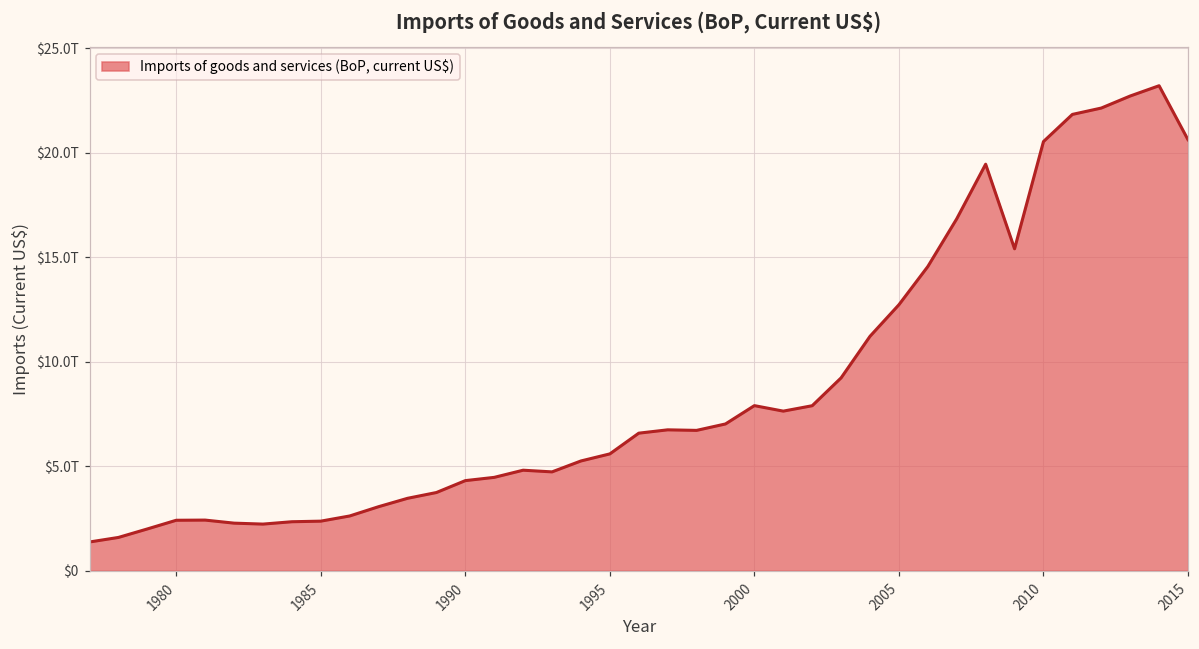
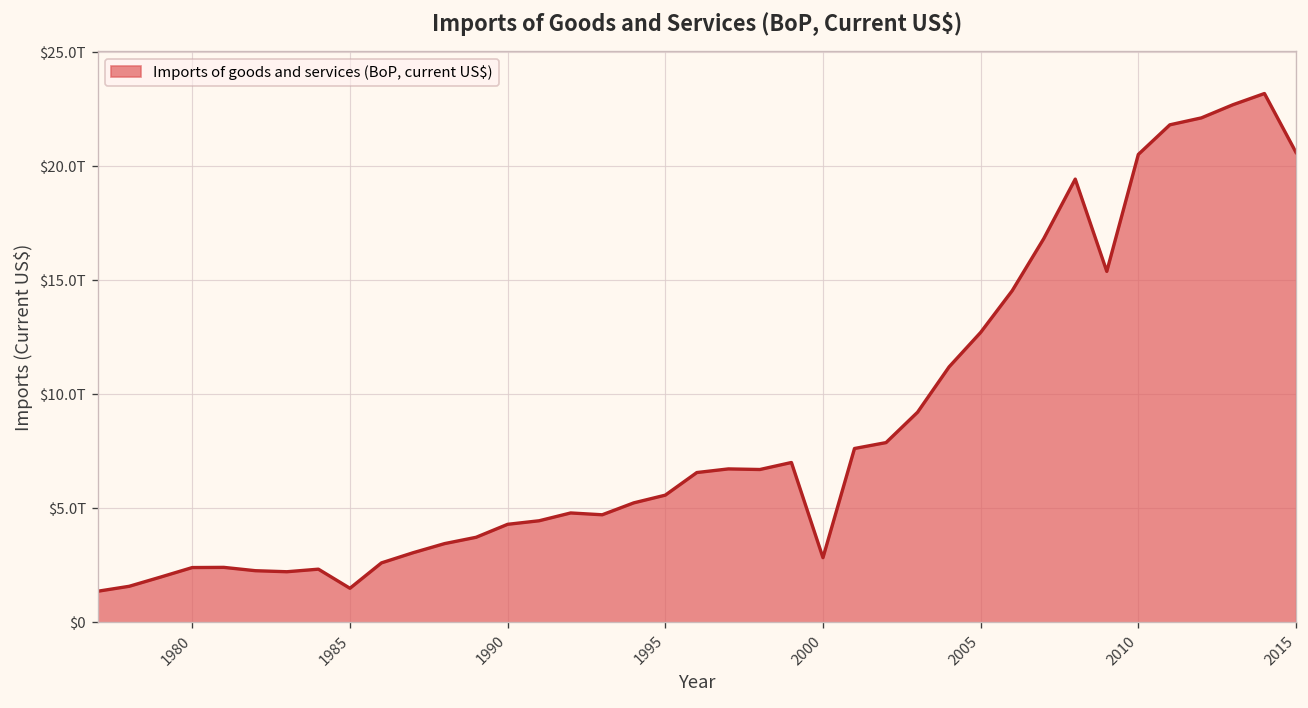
  {
    "1980": "$2.4T",
-   "1985": "$2.4T",
+   "1985": "$1.5T",
    "1990": "$4.3T",
    "1995": "$5.6T",
-   "2000": "$7.9T",
+   "2000": "$2.8T",
    "2005": "$12.7T",
    "2010": "$20.5T",
    "2015": "$20.6T"
  }
